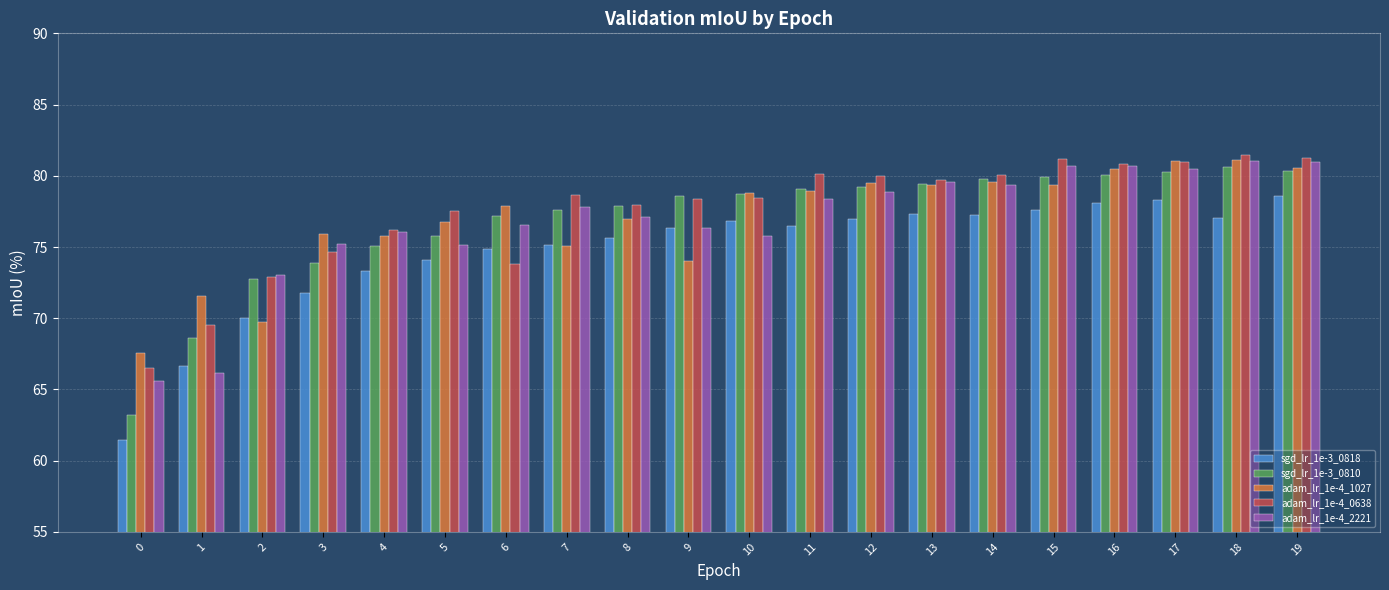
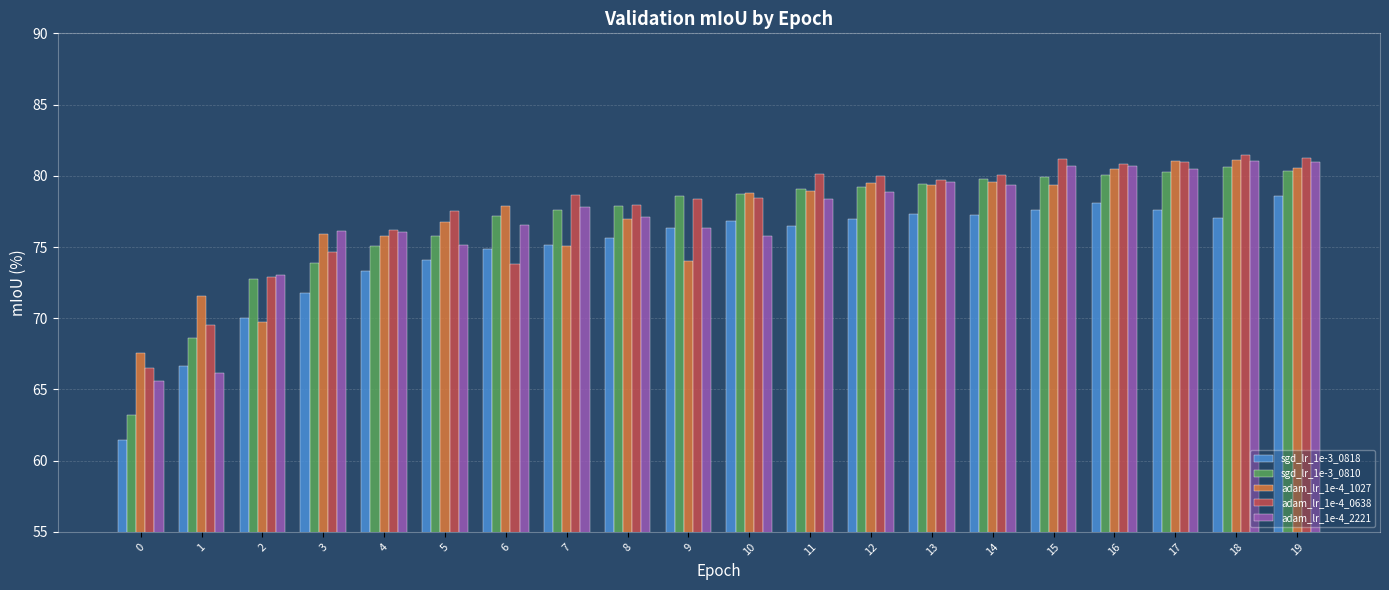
  {
    "sgd_lr_1e-3_0818": {
      "0": 61.4,
      "1": 66.6,
      "2": 70.0,
      "3": 71.7,
      "4": 73.3,
      "5": 74.1,
      "6": 74.9,
      "7": 75.2,
      "8": 75.7,
      "9": 76.3,
      "10": 76.8,
      "11": 76.5,
      "12": 77.0,
      "13": 77.3,
      "14": 77.3,
      "15": 77.6,
      "16": 78.1,
-     "17": 78.3,
+     "17": 77.6,
      "18": 77.1,
      "19": 78.6
    },
    "sgd_lr_1e-3_0810": {
      "0": 63.2,
      "1": 68.6,
      "2": 72.7,
      "3": 73.9,
      "4": 75.0,
      "5": 75.8,
      "6": 77.2,
      "7": 77.6,
      "8": 77.9,
      "9": 78.6,
      "10": 78.7,
      "11": 79.0,
      "12": 79.2,
      "13": 79.4,
      "14": 79.8,
      "15": 79.9,
      "16": 80.1,
      "17": 80.3,
      "18": 80.6,
      "19": 80.4
    },
    "adam_lr_1e-4_2221": {
      "0": 65.6,
      "1": 66.1,
      "2": 73.1,
-     "3": 75.2,
+     "3": 76.1,
      "4": 76.1,
      "5": 75.2,
      "6": 76.6,
      "7": 77.8,
      "8": 77.1,
      "9": 76.3,
      "10": 75.7,
      "11": 78.4,
      "12": 78.8,
      "13": 79.6,
      "14": 79.4,
      "15": 80.7,
      "16": 80.7,
      "17": 80.5,
      "18": 81.0,
      "19": 81.0
    }
  }
